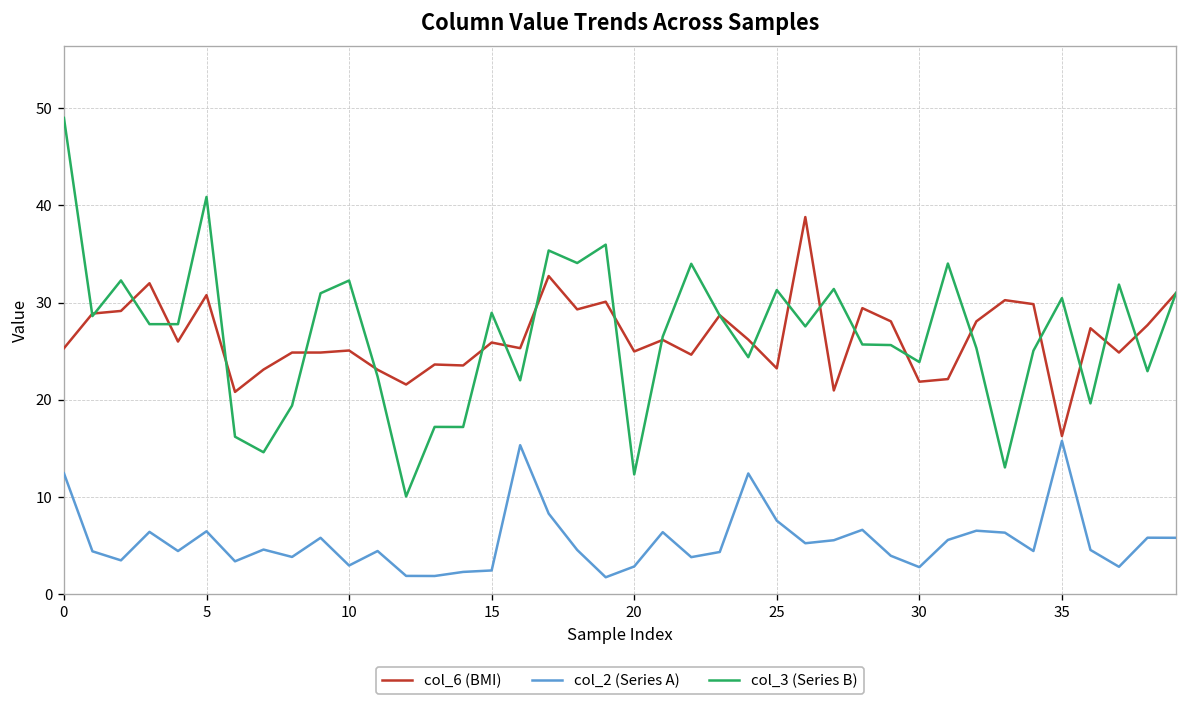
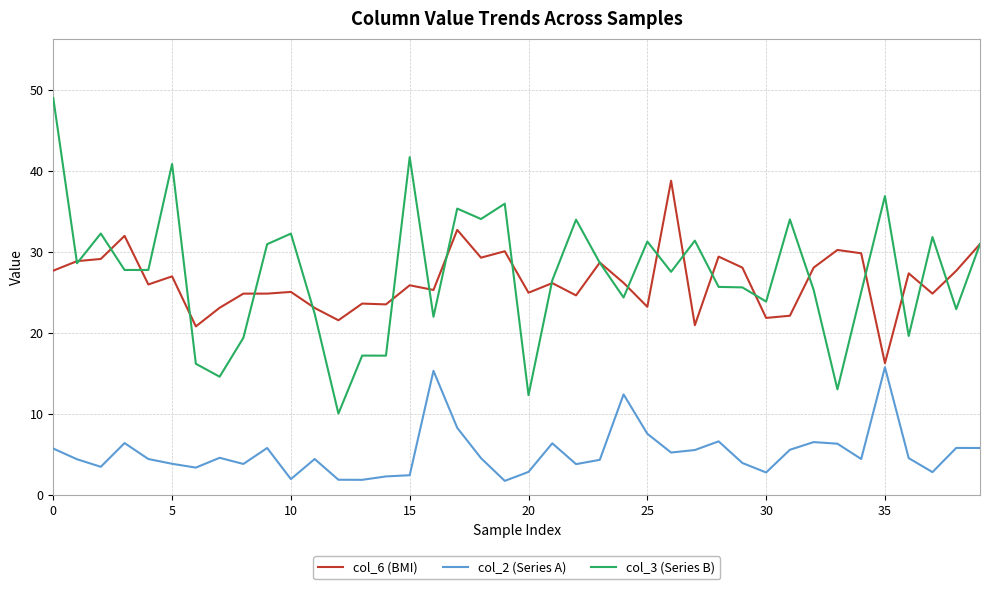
  {
    "col_6 (BMI)": {
-     "0": 25,
-     "5": 31,
+     "0": 28,
+     "5": 27,
      "10": 25,
      "15": 26,
      "20": 25,
      "25": 23,
      "30": 22,
      "35": 16
    },
    "col_2 (Series A)": {
-     "0": 12,
-     "5": 6,
-     "10": 3,
+     "0": 6,
+     "5": 4,
+     "10": 2,
      "15": 2,
      "20": 3,
      "25": 8,
      "30": 3,
      "35": 16
    },
    "col_3 (Series B)": {
      "0": 49,
      "5": 41,
      "10": 32,
-     "15": 29,
+     "15": 42,
      "20": 12,
      "25": 31,
      "30": 24,
-     "35": 30
+     "35": 37
    }
  }
